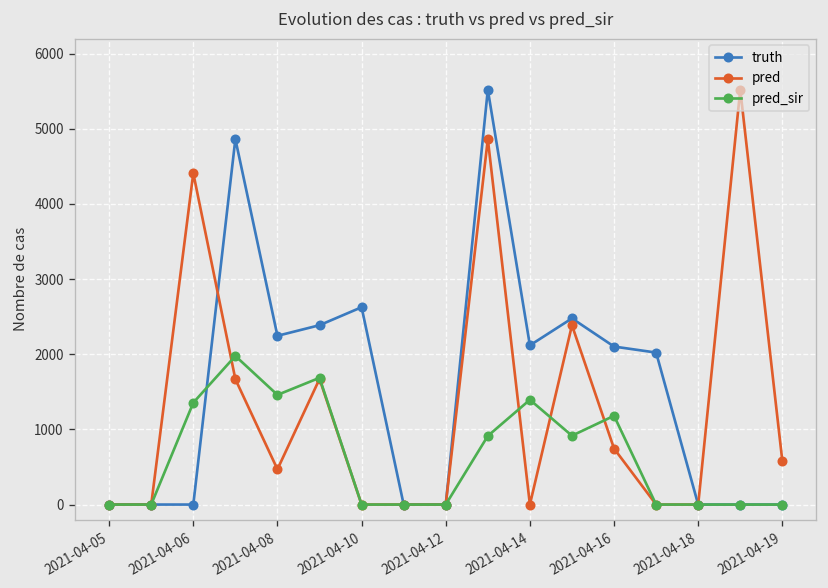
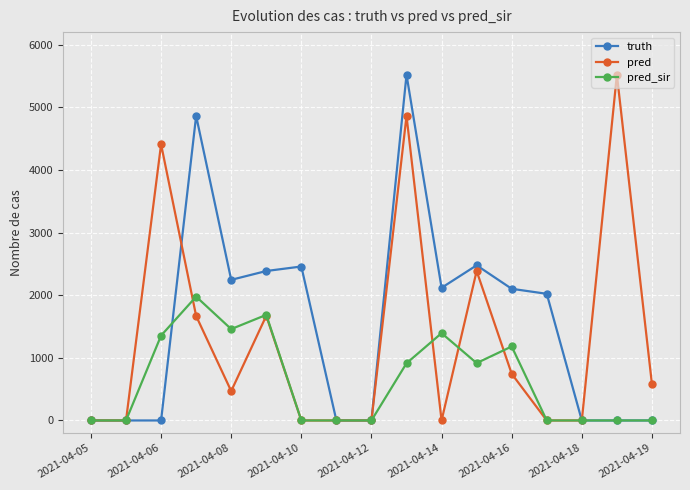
  {
    "truth": {
      "2021-04-06": 0,
      "2021-04-08": 2200,
-     "2021-04-10": 2600,
+     "2021-04-10": 2500,
      "2021-04-14": 2100,
      "2021-04-16": 2100
    },
    "pred": {
      "2021-04-06": 4400,
      "2021-04-08": 500,
      "2021-04-14": 0,
      "2021-04-16": 700
    },
    "pred_sir": {
      "2021-04-06": 1400,
      "2021-04-08": 1500,
      "2021-04-14": 1400,
      "2021-04-16": 1200
    }
  }
